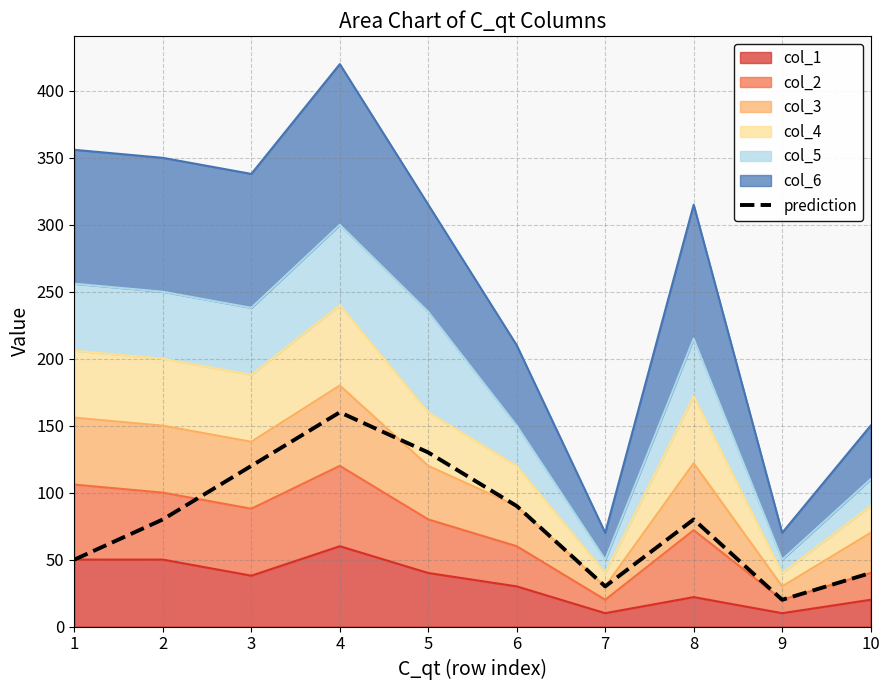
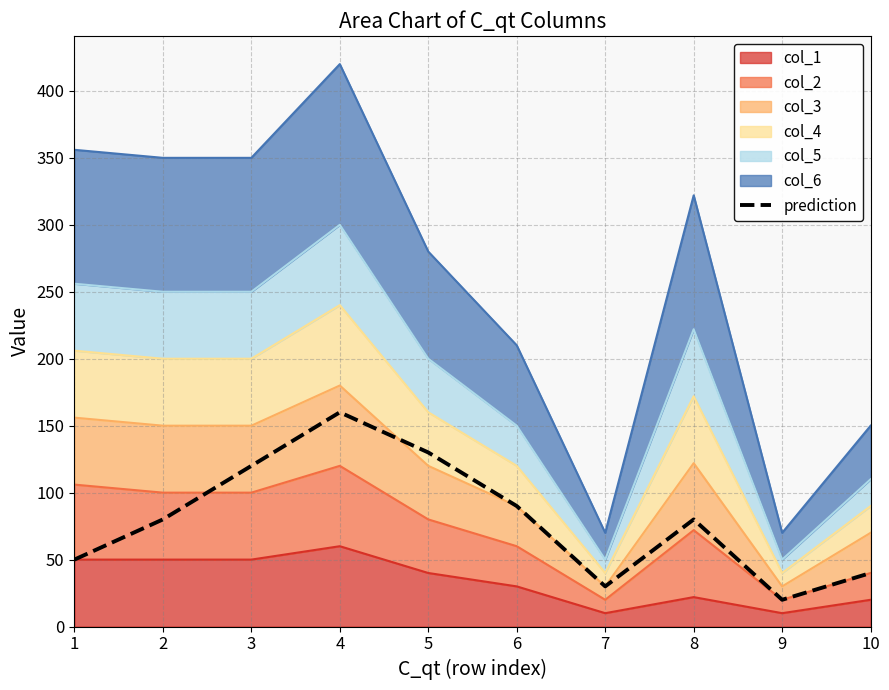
  {
    "col_1": {
      "2": 50,
-     "3": 38,
+     "3": 50,
      "4": 60,
      "5": 40,
      "6": 30,
      "7": 10,
      "8": 22,
      "9": 10,
      "10": 20
    },
    "col_2": {
      "1": 56,
      "2": 50,
      "3": 50,
      "4": 60,
      "5": 40,
      "6": 30,
      "7": 10,
      "8": 50
    },
    "col_3": {
      "1": 50,
      "2": 50,
      "3": 50,
      "4": 60,
      "5": 40,
      "8": 50,
      "9": 10,
      "10": 30
    },
    "col_4": {
      "1": 50,
      "2": 50,
      "3": 50,
      "4": 60,
      "5": 40,
      "6": 30,
      "7": 10,
      "8": 50,
      "9": 10,
      "10": 20
    },
    "col_5": {
      "1": 50,
      "2": 50,
      "3": 50,
      "4": 60,
-     "5": 75,
+     "5": 40,
      "6": 30,
      "7": 10,
-     "8": 43,
+     "8": 50,
      "9": 10,
      "10": 20
    },
    "col_6": {
      "1": 100,
      "2": 100,
      "3": 100,
      "4": 120,
      "5": 80,
      "6": 60,
      "7": 20,
      "8": 100,
      "9": 20,
      "10": 40
    },
    "prediction": {
      "2": 80,
      "3": 120,
      "4": 160,
      "5": 130,
      "8": 80
    }
  }
